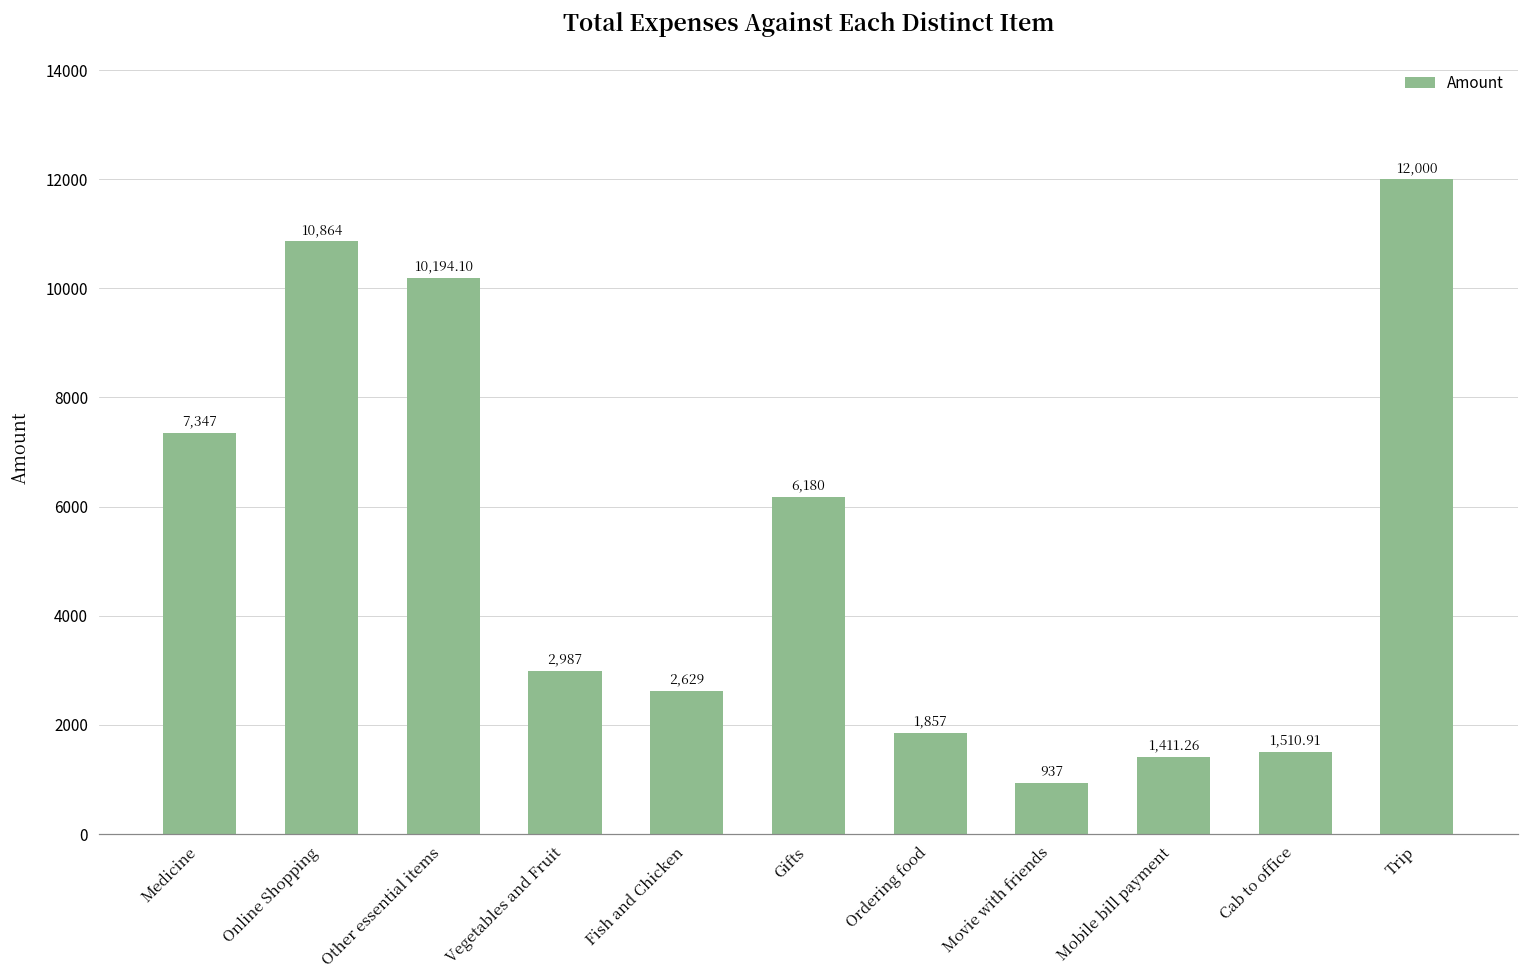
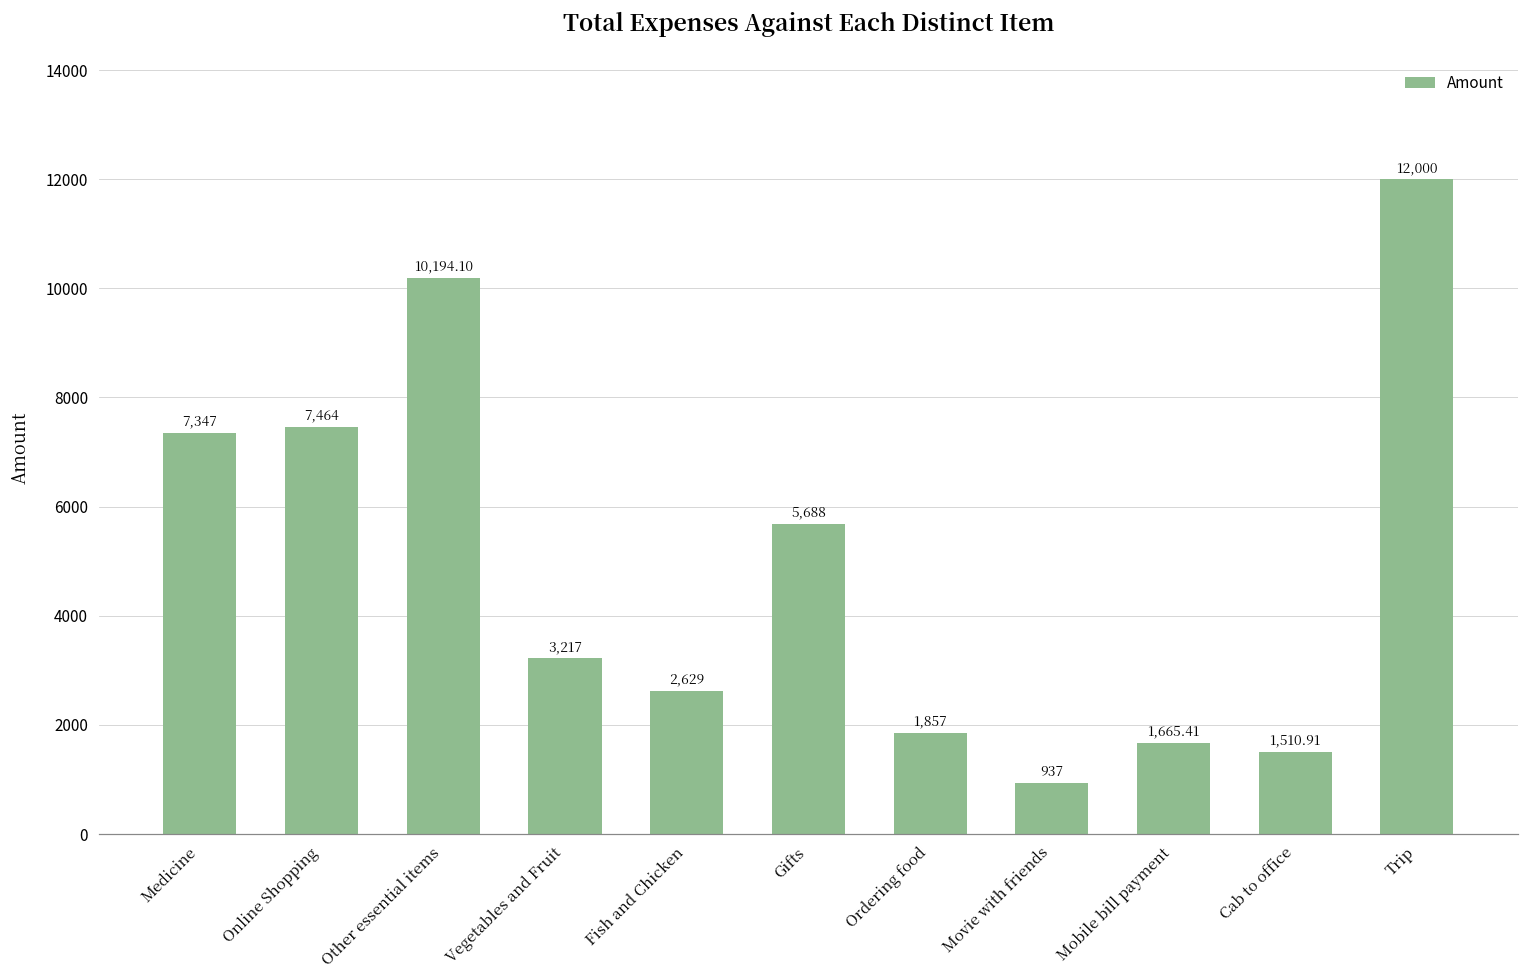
  {
    "Medicine": "7,347",
-   "Online Shopping": "10,864",
+   "Online Shopping": "7,464",
    "Other essential items": "10,194.10",
-   "Vegetables and Fruit": "2,987",
+   "Vegetables and Fruit": "3,217",
    "Fish and Chicken": "2,629",
-   "Gifts": "6,180",
+   "Gifts": "5,688",
    "Ordering food": "1,857",
    "Movie with friends": "937",
-   "Mobile bill payment": "1,411.26",
+   "Mobile bill payment": "1,665.41",
    "Cab to office": "1,510.91",
    "Trip": "12,000"
  }
